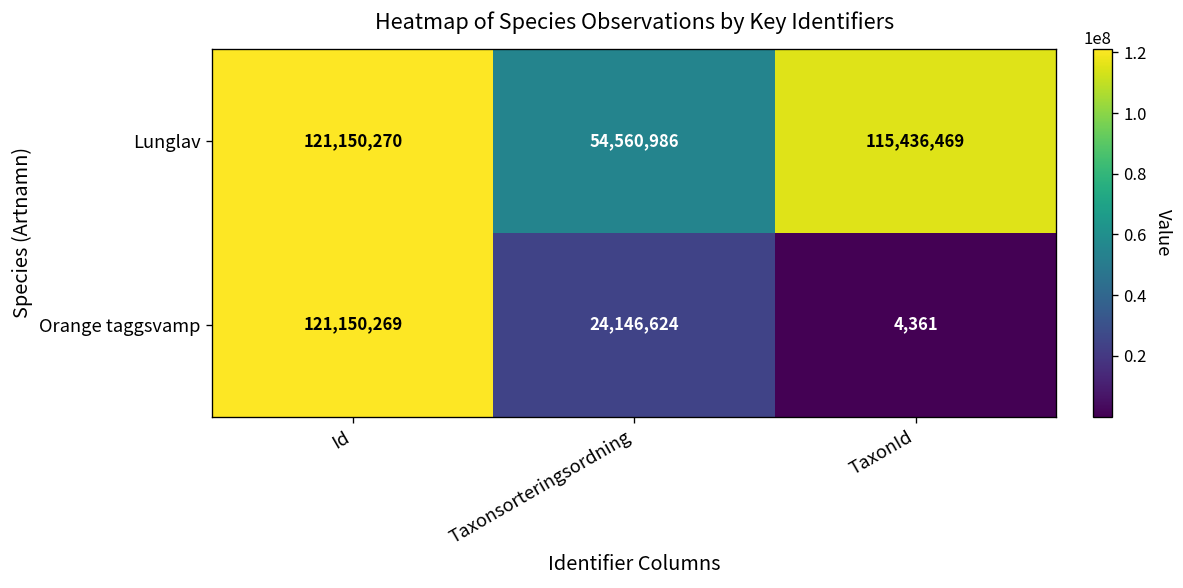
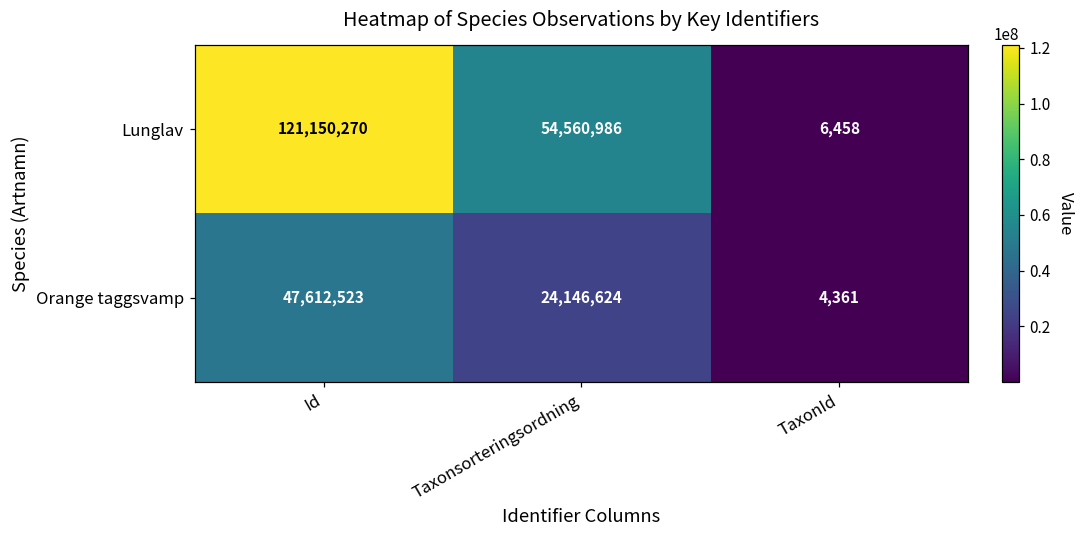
  {
    "Lunglav": {
      "Id": "121,150,270",
      "Taxonsorteringsordning": "54,560,986",
-     "TaxonId": "115,436,469"
+     "TaxonId": "6,458"
    },
    "Orange taggsvamp": {
-     "Id": "121,150,269",
+     "Id": "47,612,523",
      "Taxonsorteringsordning": "24,146,624",
      "TaxonId": "4,361"
    }
  }
